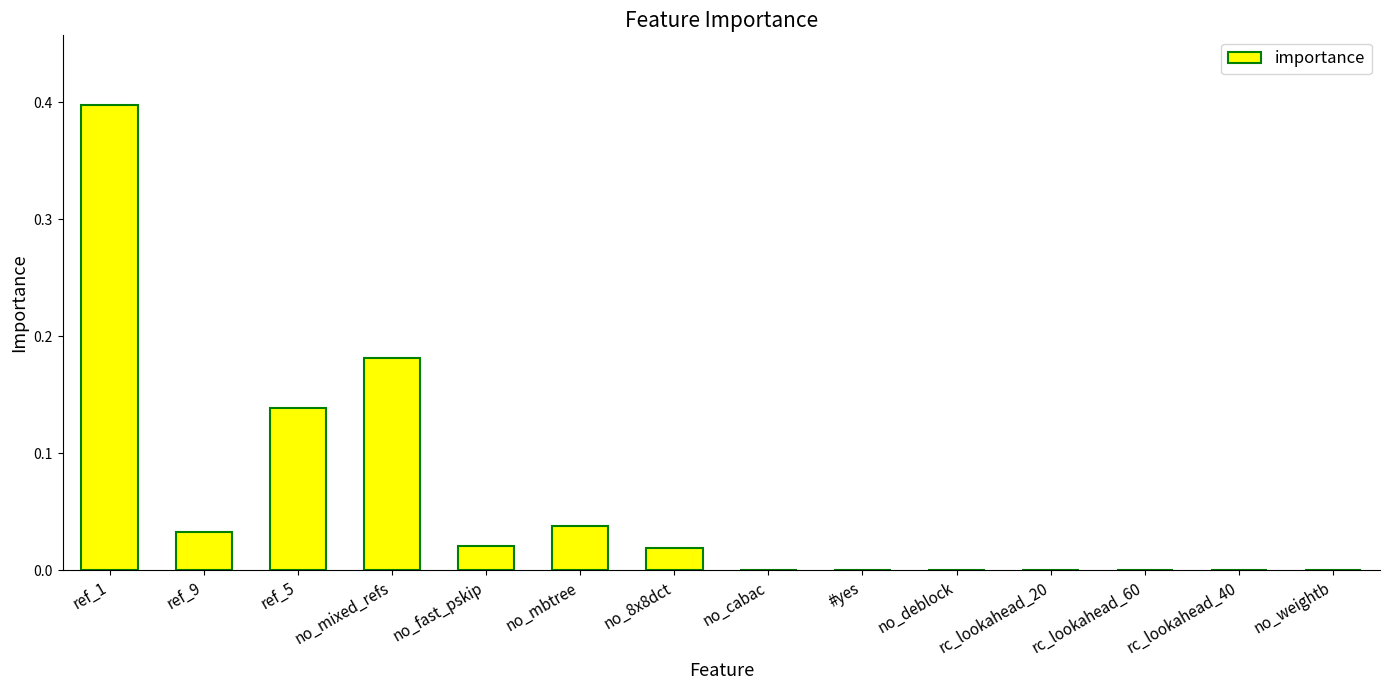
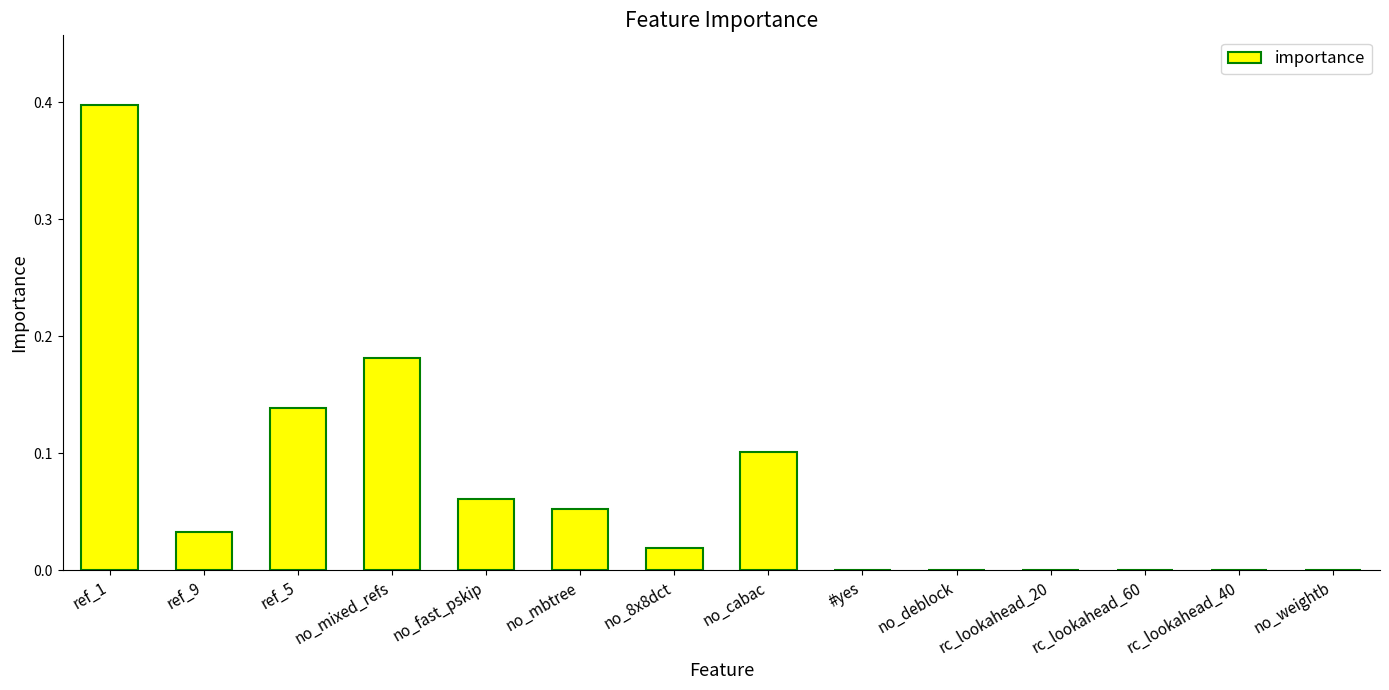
  {
    "ref_1": 0.397,
    "ref_9": 0.033,
    "ref_5": 0.139,
    "no_mixed_refs": 0.182,
-   "no_fast_pskip": 0.021,
-   "no_mbtree": 0.038,
+   "no_fast_pskip": 0.061,
+   "no_mbtree": 0.052,
    "no_8x8dct": 0.019,
-   "no_cabac": 0.001
+   "no_cabac": 0.102
  }
